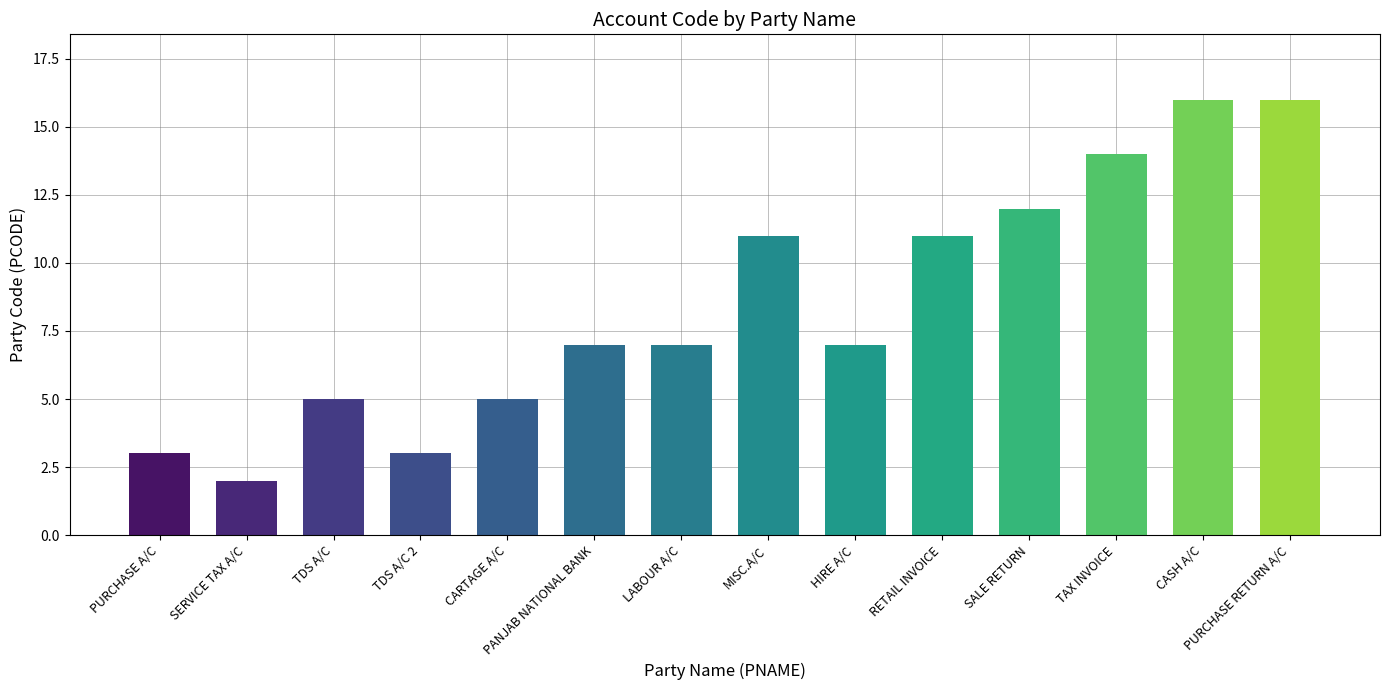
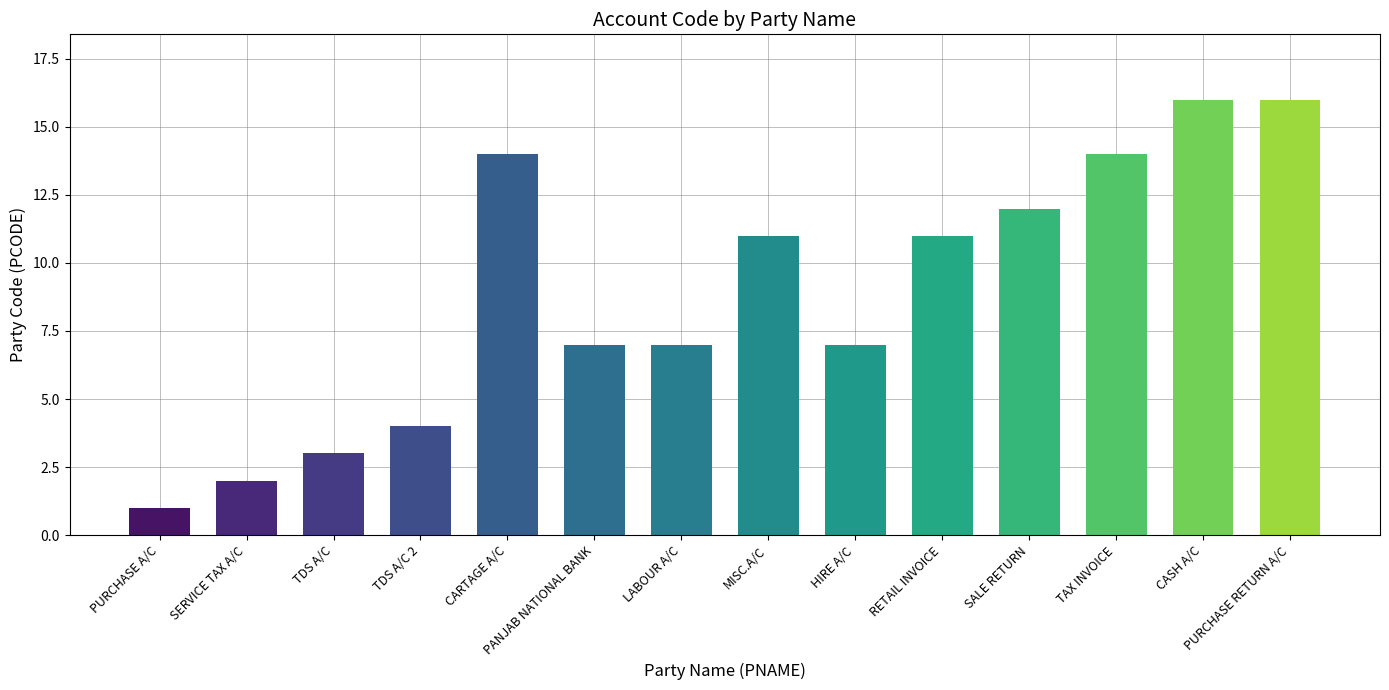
  {
-   "PURCHASE A/C": 3,
+   "PURCHASE A/C": 1,
    "SERVICE TAX A/C": 2,
-   "TDS A/C": 5,
-   "TDS A/C 2": 3,
-   "CARTAGE A/C": 5,
+   "TDS A/C": 3,
+   "TDS A/C 2": 4,
+   "CARTAGE A/C": 14,
    "PANJAB NATIONAL BANK": 7,
    "LABOUR A/C": 7,
    "MISC.A/C": 11,
    "HIRE A/C": 7,
    "RETAIL INVOICE": 11,
    "SALE RETURN": 12,
    "TAX INVOICE": 14,
    "CASH A/C": 16,
    "PURCHASE RETURN A/C": 16
  }
